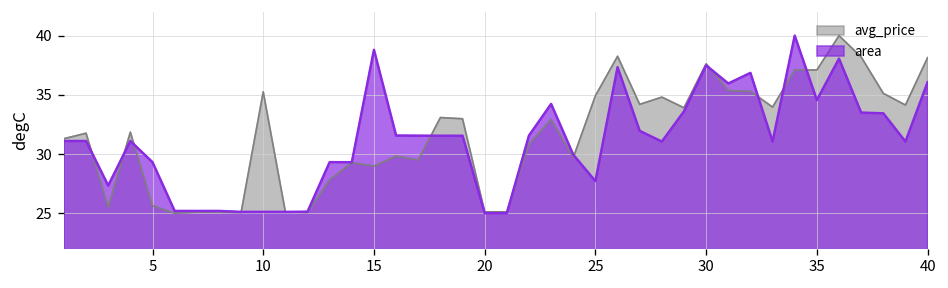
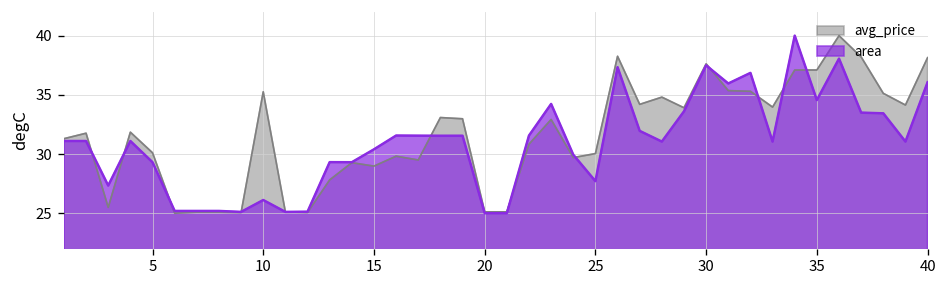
  {
    "avg_price": {
-     "5": 26,
+     "5": 30,
      "10": 35,
      "15": 29,
-     "25": 35,
+     "25": 30,
      "35": 37,
      "40": 38
    },
    "area": {
      "5": 29,
-     "10": 25,
-     "15": 39,
+     "10": 26,
+     "15": 30,
      "25": 28,
      "35": 35,
      "40": 36
    }
  }
